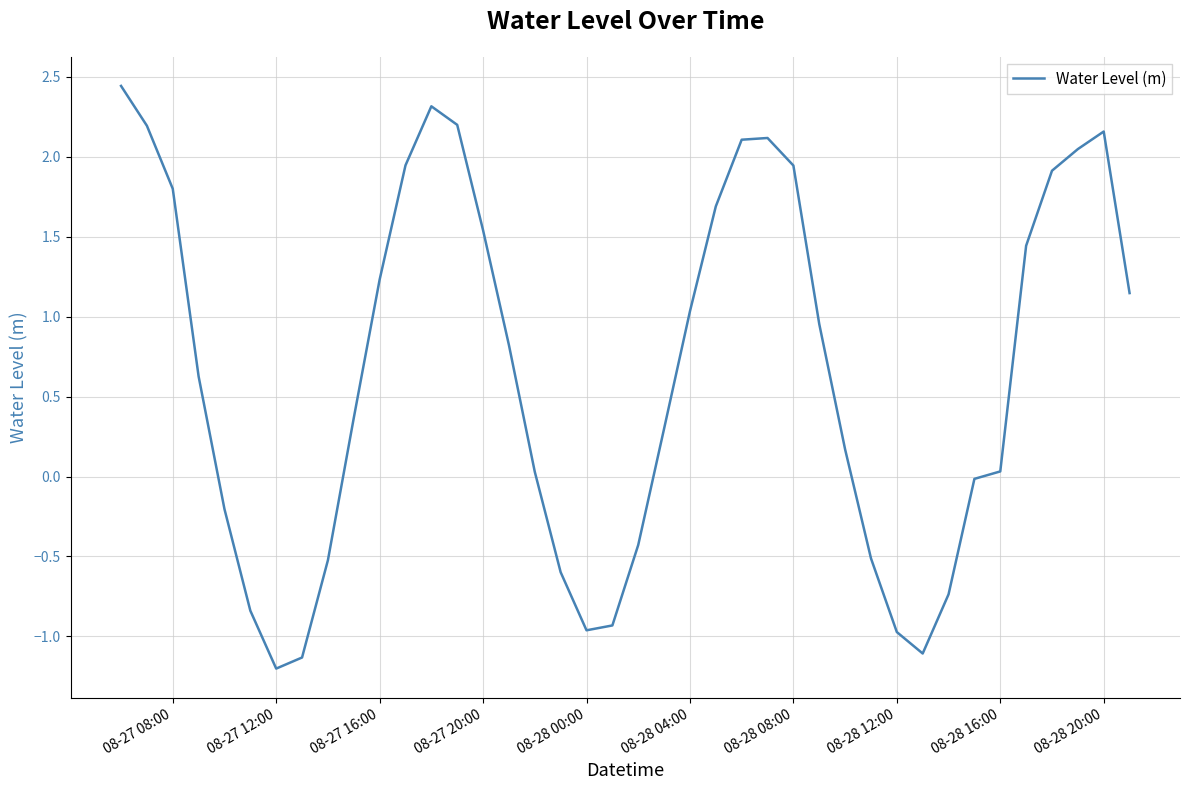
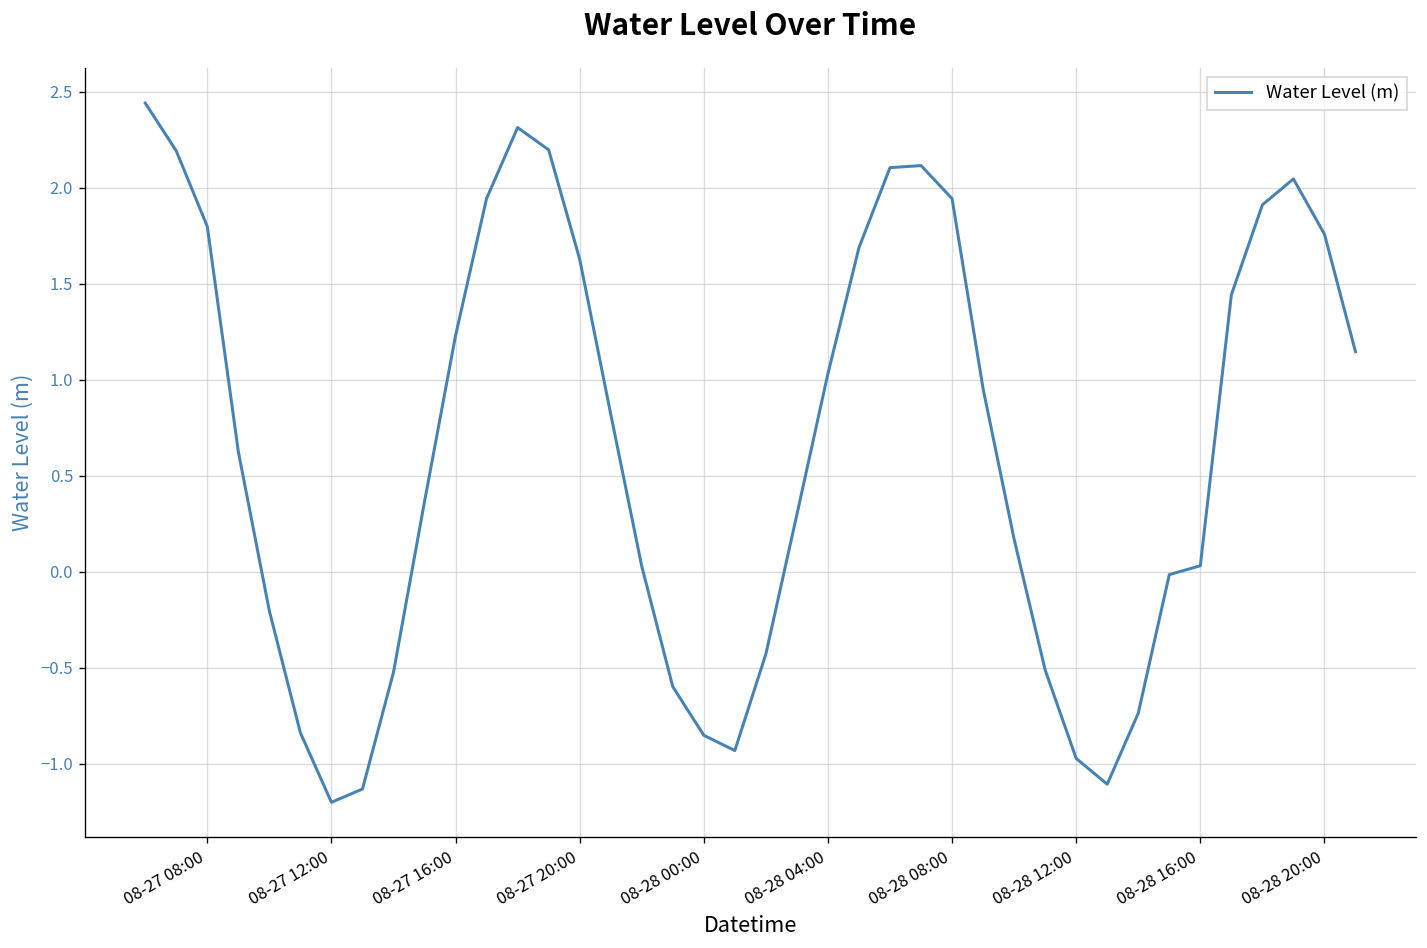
  {
    "08-27 08:00": 1.80,
    "08-27 12:00": -1.20,
    "08-27 16:00": 1.23,
-   "08-27 20:00": 1.54,
-   "08-28 00:00": -0.96,
+   "08-27 20:00": 1.63,
+   "08-28 00:00": -0.85,
    "08-28 04:00": 1.03,
    "08-28 08:00": 1.94,
    "08-28 12:00": -0.97,
    "08-28 16:00": 0.03,
-   "08-28 20:00": 2.16
+   "08-28 20:00": 1.76
  }
